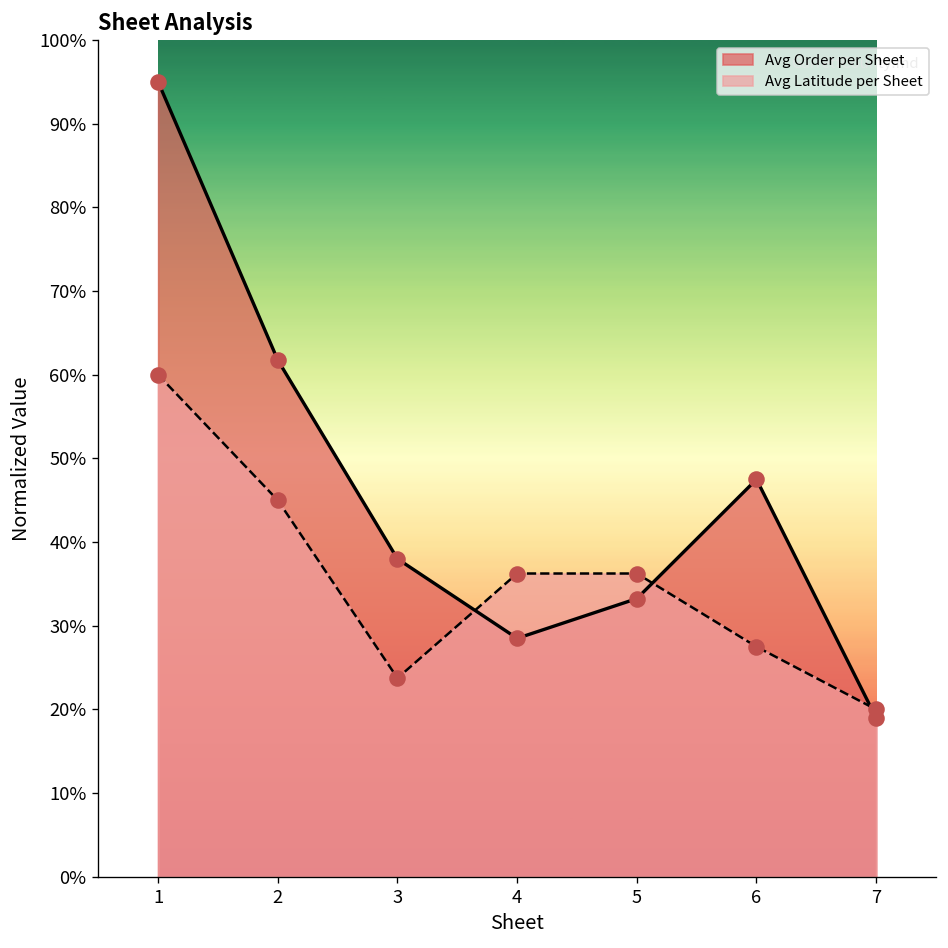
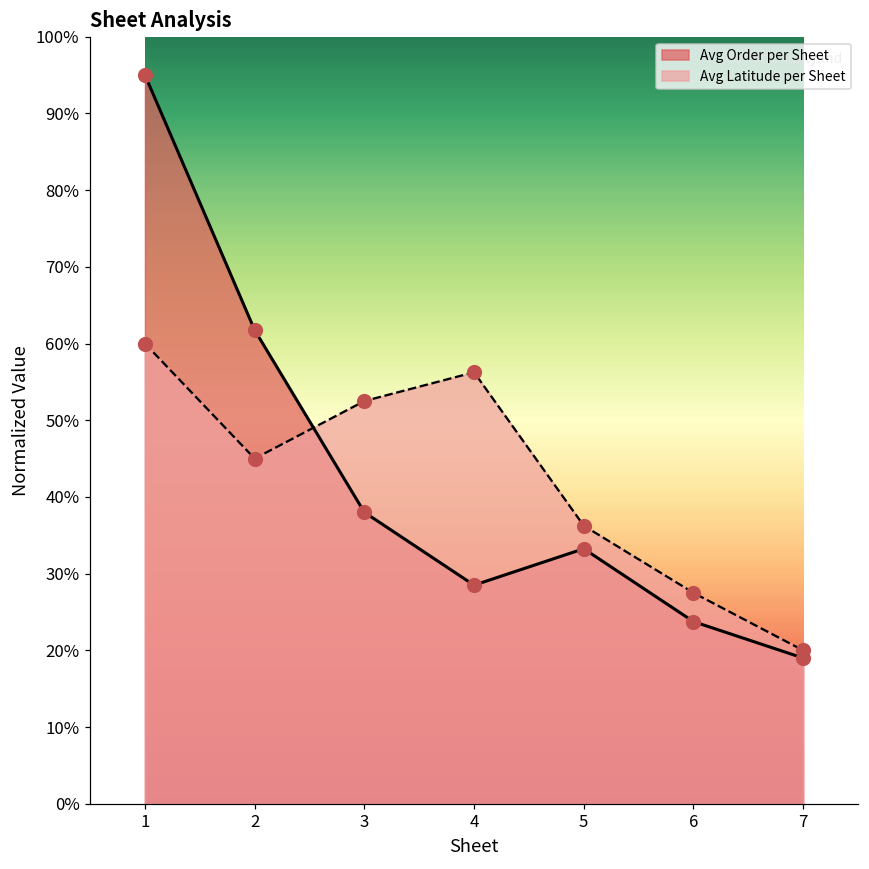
  {
    "Avg Order per Sheet": {
      "1": "95%",
      "2": "62%",
      "3": "38%",
      "4": "29%",
      "5": "33%",
-     "6": "48%",
+     "6": "24%",
      "7": "19%"
    },
    "Avg Latitude per Sheet": {
      "1": "60%",
      "2": "45%",
-     "3": "24%",
-     "4": "36%",
+     "3": "53%",
+     "4": "56%",
      "5": "36%",
      "6": "28%",
      "7": "20%"
    }
  }
